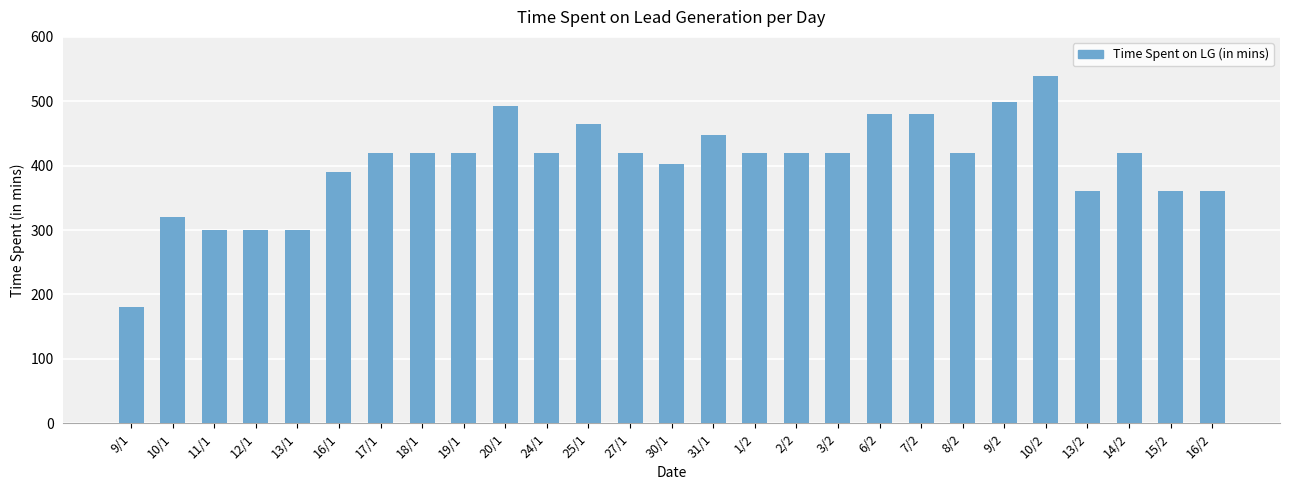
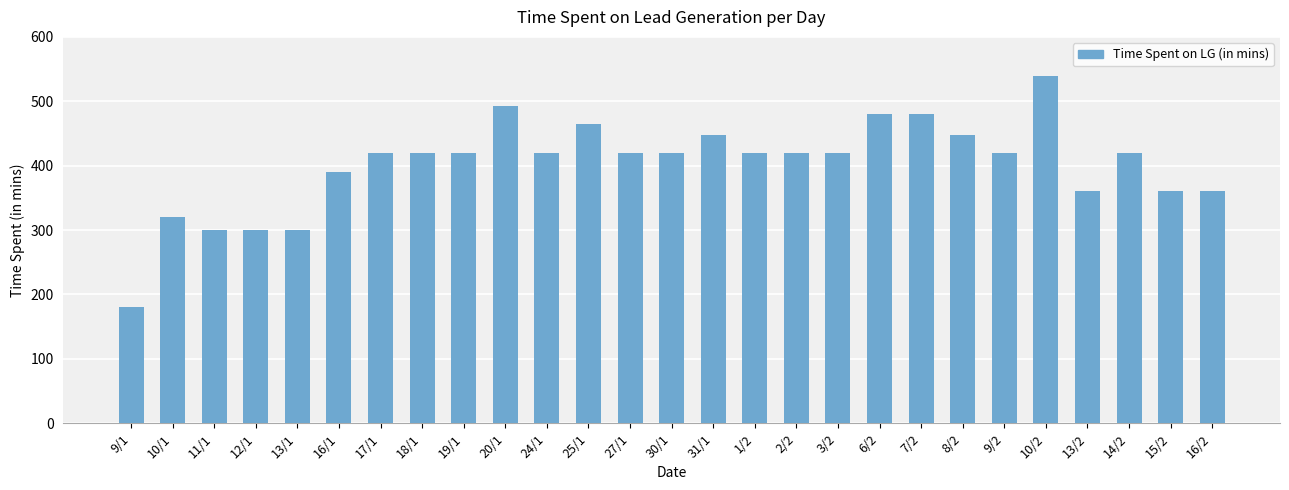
  {
    "9/1": 180,
    "10/1": 320,
    "11/1": 300,
    "12/1": 300,
    "13/1": 300,
    "16/1": 390,
    "17/1": 420,
    "18/1": 420,
    "19/1": 420,
    "20/1": 490,
    "24/1": 420,
    "25/1": 470,
    "27/1": 420,
-   "30/1": 400,
+   "30/1": 420,
    "31/1": 450,
    "1/2": 420,
    "2/2": 420,
    "3/2": 420,
    "6/2": 480,
    "7/2": 480,
-   "8/2": 420,
-   "9/2": 500,
+   "8/2": 450,
+   "9/2": 420,
    "10/2": 540,
    "13/2": 360,
    "14/2": 420,
    "15/2": 360,
    "16/2": 360
  }
